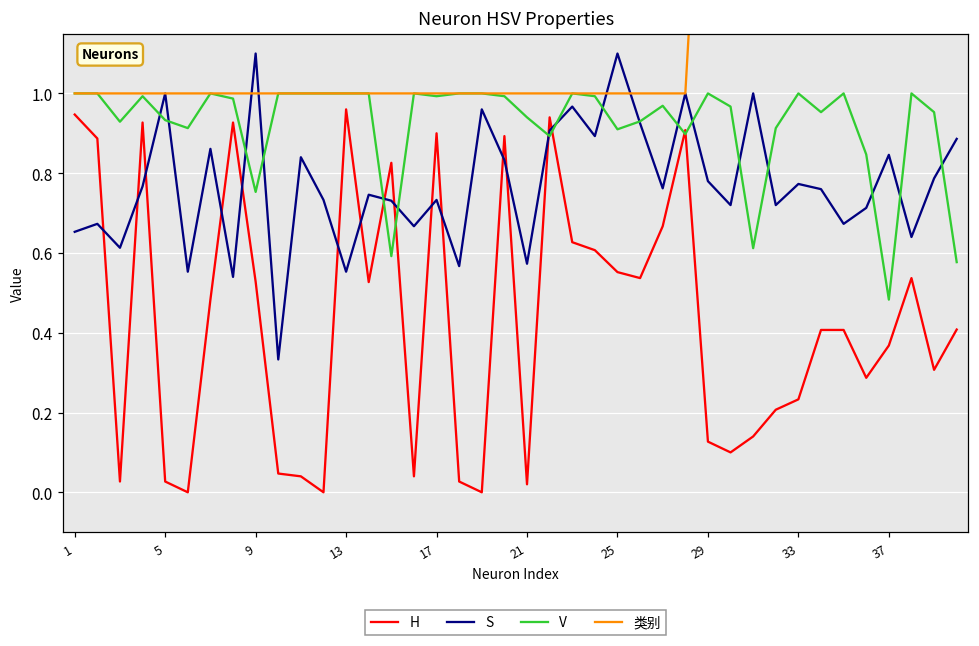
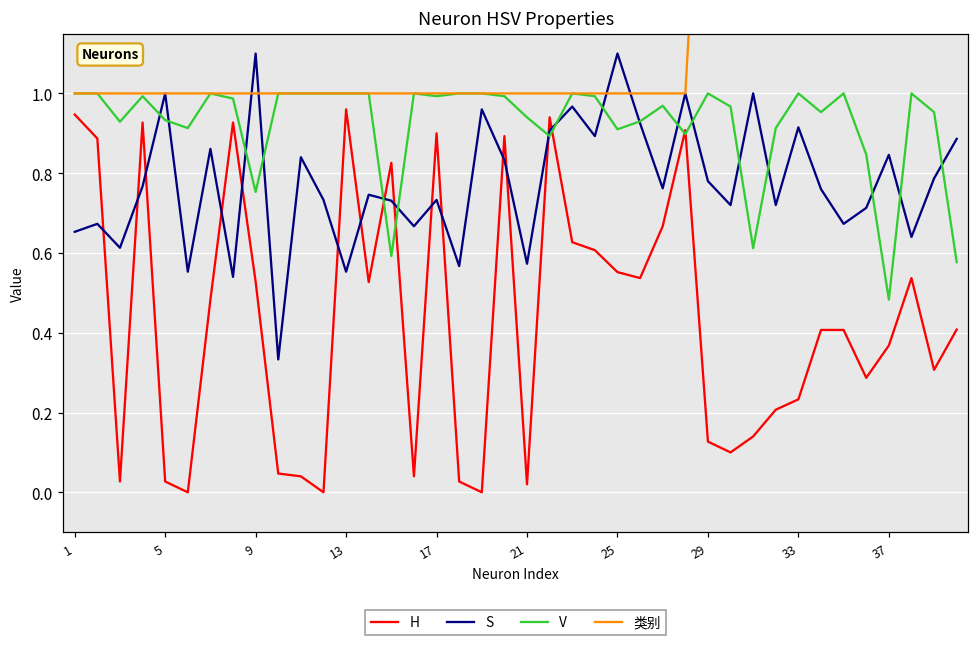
  {
    "H": {
      "1": 0.95,
      "5": 0.03,
      "9": 0.53,
      "13": 0.96,
      "17": 0.90,
      "21": 0.02,
      "25": 0.55,
      "29": 0.13,
      "33": 0.23,
      "37": 0.37
    },
    "S": {
      "1": 0.65,
      "9": 1.10,
      "13": 0.55,
      "17": 0.73,
      "21": 0.57,
      "25": 1.10,
      "29": 0.78,
-     "33": 0.77,
+     "33": 0.92,
      "37": 0.85
    },
    "V": {
      "5": 0.93,
      "9": 0.75,
      "17": 0.99,
      "21": 0.94,
      "25": 0.91,
      "29": 1.00,
      "33": 1.00,
      "37": 0.48
    },
    "类别": {
      "9": 1.00,
      "17": 1.00,
      "21": 1.00,
      "25": 1.00
    }
  }
